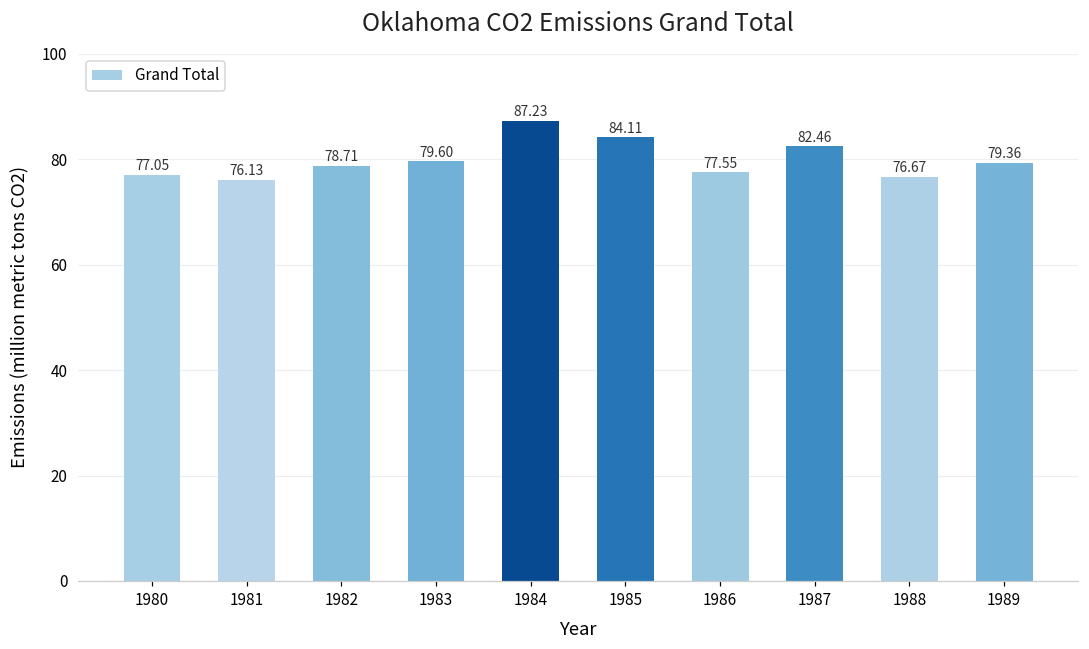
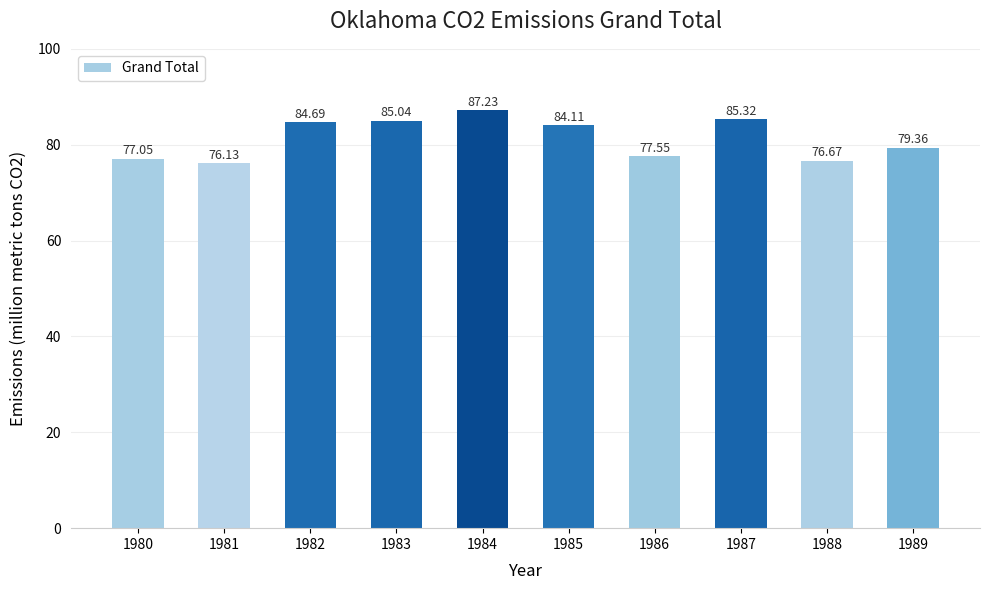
  {
    "1980": 77.05,
    "1981": 76.13,
-   "1982": 78.71,
-   "1983": 79.60,
+   "1982": 84.69,
+   "1983": 85.04,
    "1984": 87.23,
    "1985": 84.11,
    "1986": 77.55,
-   "1987": 82.46,
+   "1987": 85.32,
    "1988": 76.67,
    "1989": 79.36
  }
